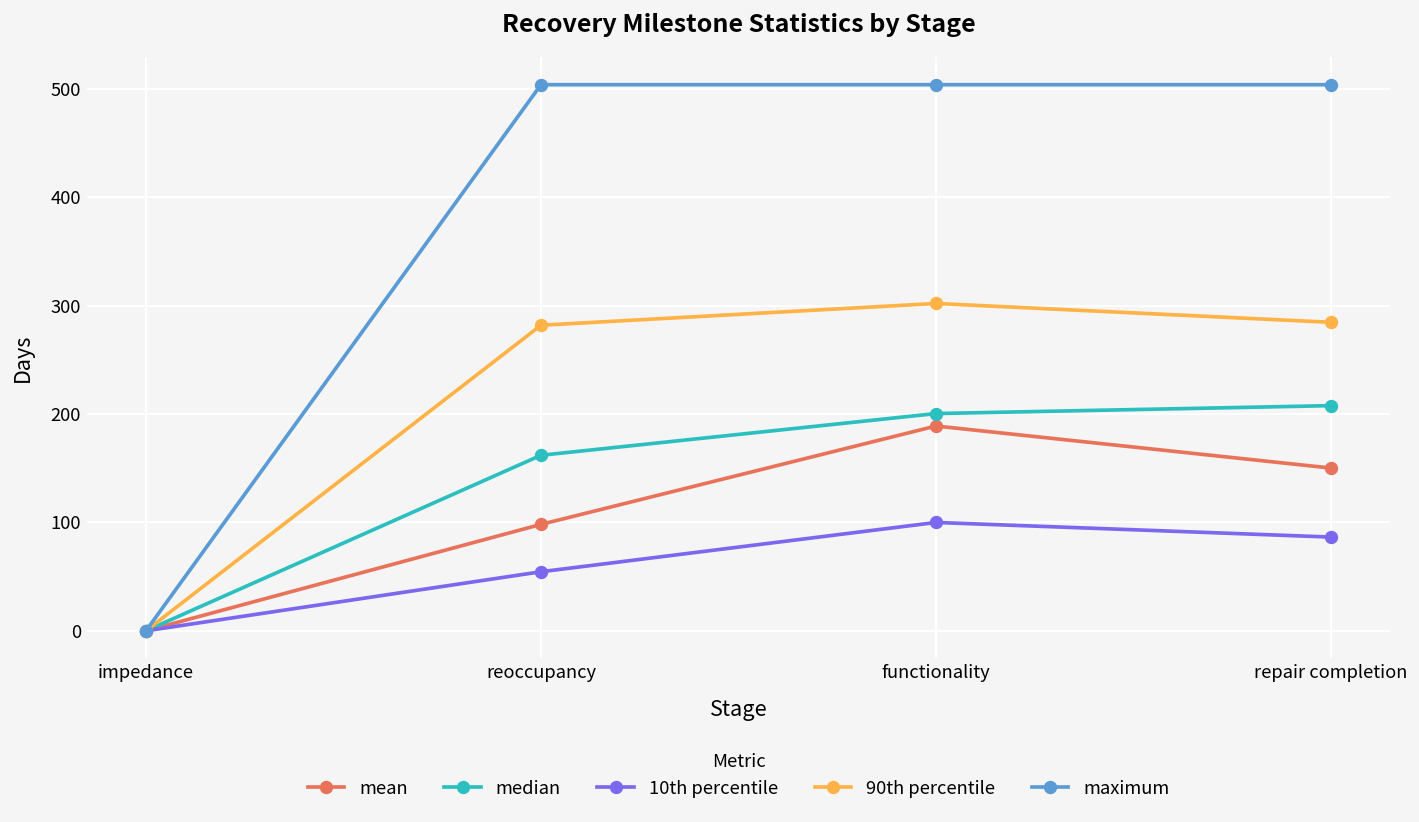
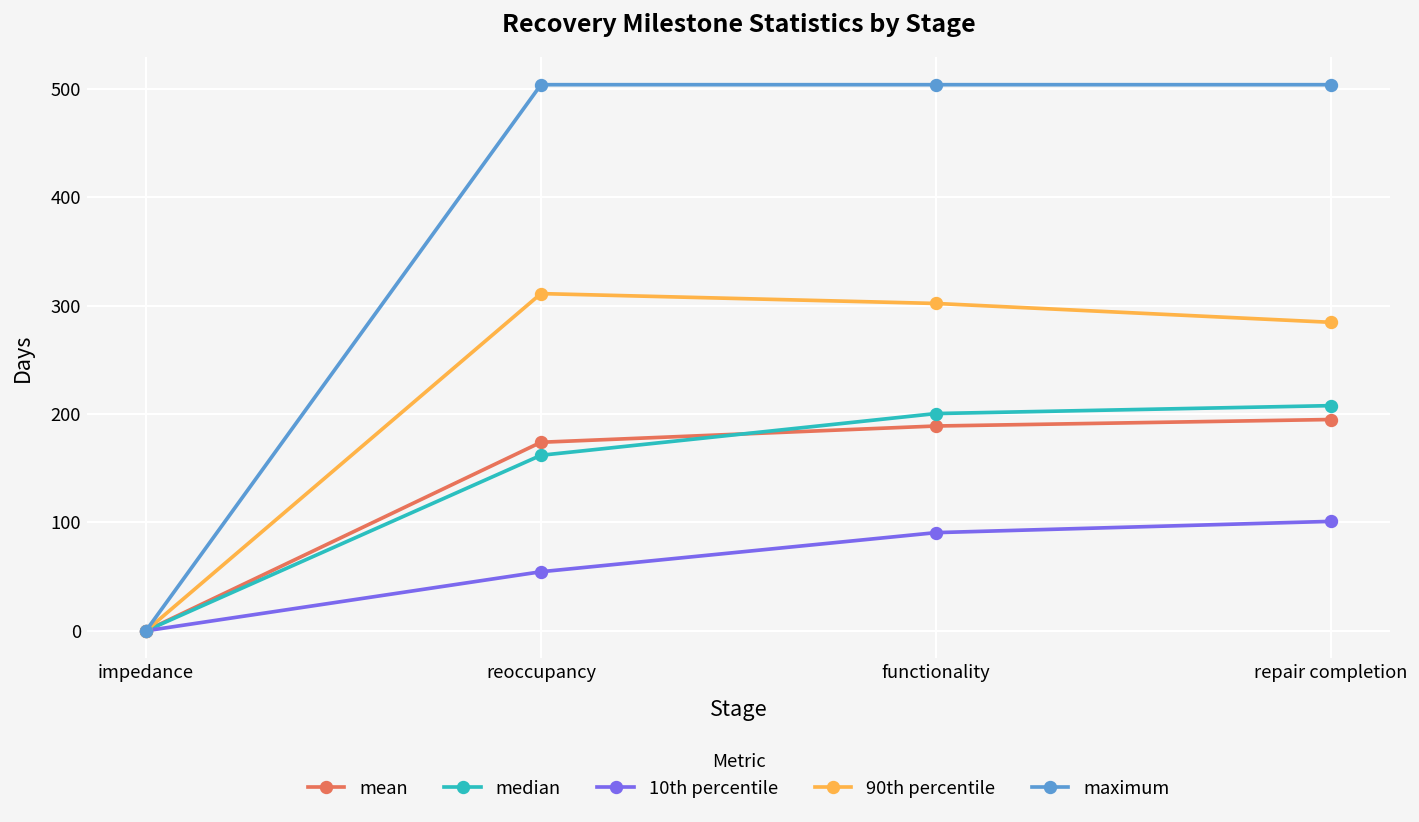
  {
    "mean": {
-     "reoccupancy": 100,
+     "reoccupancy": 170,
      "functionality": 190,
-     "repair completion": 150
+     "repair completion": 200
    },
    "median": {
      "reoccupancy": 160,
      "functionality": 200,
      "repair completion": 210
    },
    "10th percentile": {
      "reoccupancy": 50,
-     "functionality": 100,
-     "repair completion": 90
+     "functionality": 90,
+     "repair completion": 100
    },
    "90th percentile": {
-     "reoccupancy": 280,
+     "reoccupancy": 310,
      "functionality": 300,
      "repair completion": 280
    },
    "maximum": {
      "reoccupancy": 500,
      "functionality": 500,
      "repair completion": 500
    }
  }
